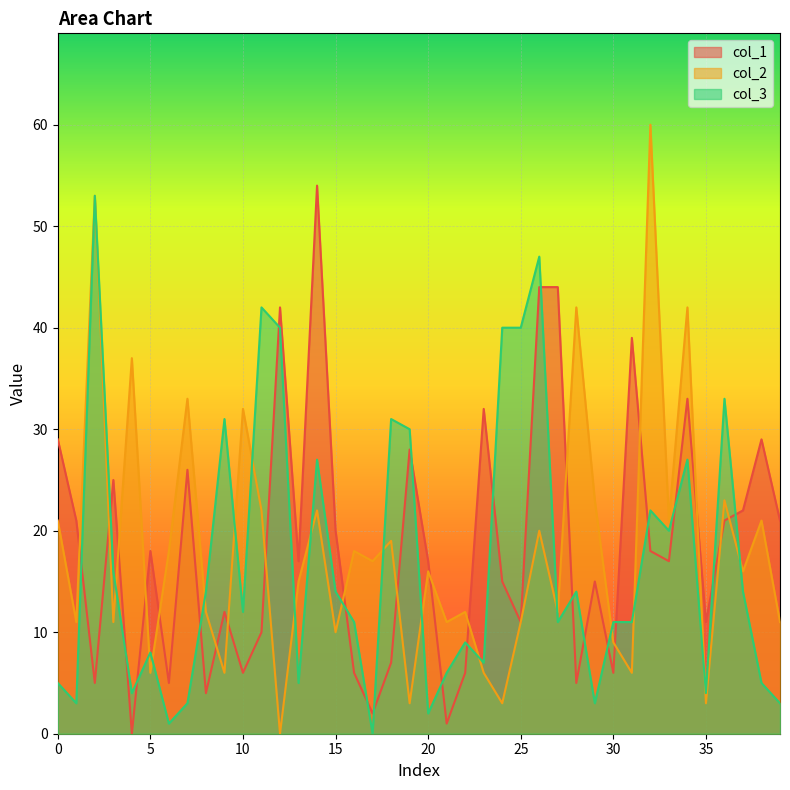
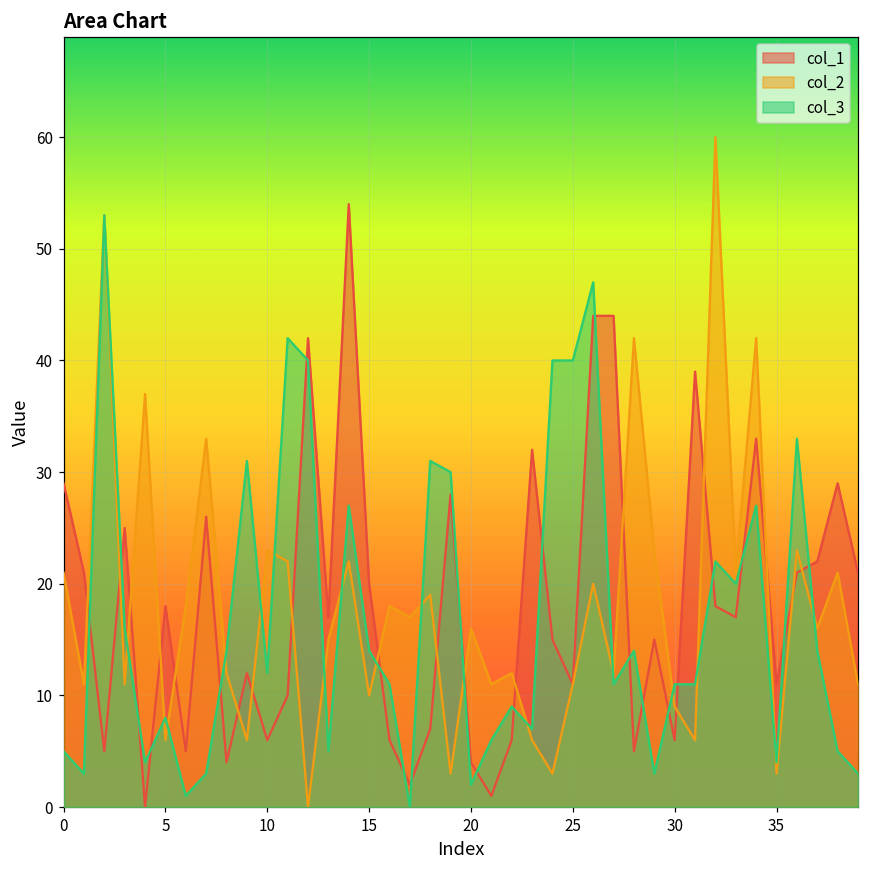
  {
    "col_1": {
      "0": 29,
      "5": 18,
      "10": 6,
      "15": 20,
-     "20": 17,
+     "20": 4,
      "30": 6,
      "35": 11
    },
    "col_2": {
      "0": 21,
      "5": 6,
-     "10": 32,
+     "10": 23,
      "15": 10,
      "20": 16,
      "30": 9,
      "35": 3
    },
    "col_3": {
      "0": 5,
      "5": 8,
      "10": 12,
      "15": 14,
      "20": 2,
      "25": 40,
      "30": 11,
      "35": 4
    }
  }
